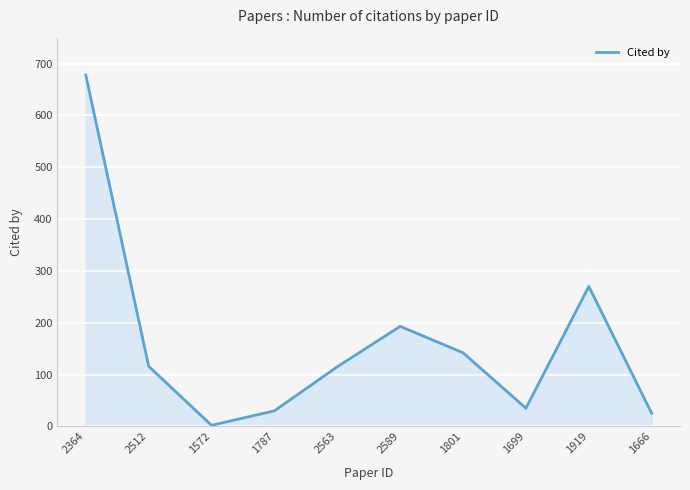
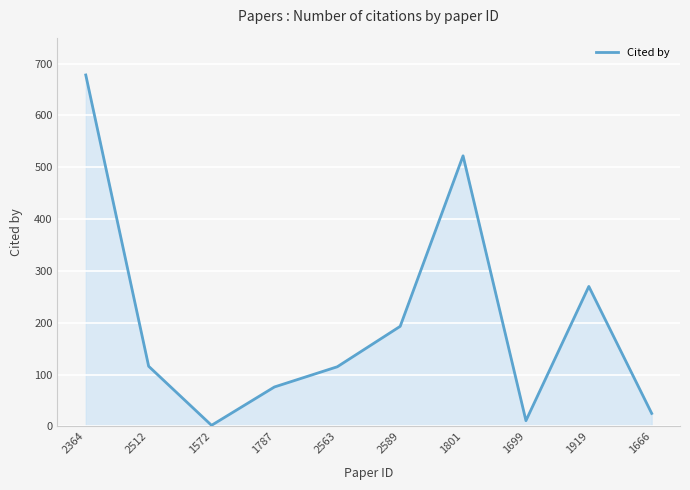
  {
    "2364": 680,
    "2512": 120,
    "1572": 0,
-   "1787": 30,
+   "1787": 80,
    "2563": 120,
    "2589": 190,
-   "1801": 140,
-   "1699": 40,
+   "1801": 520,
+   "1699": 10,
    "1919": 270,
    "1666": 30
  }
